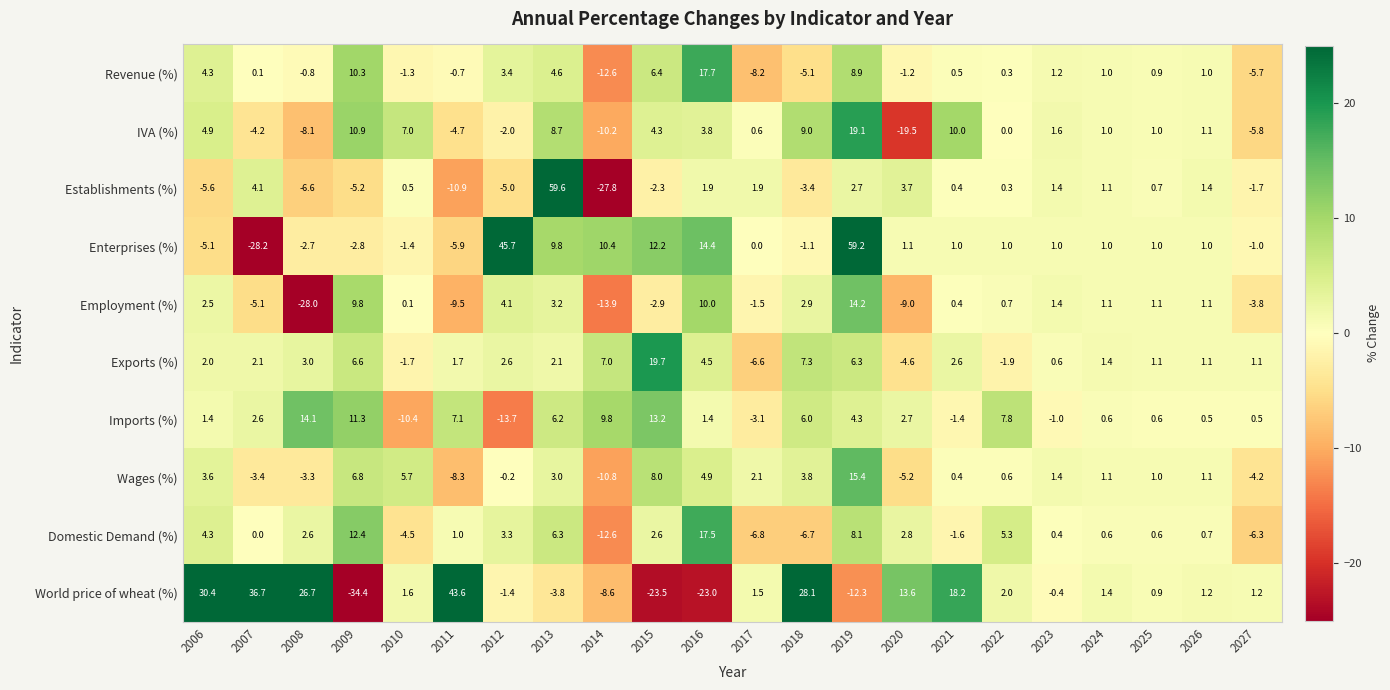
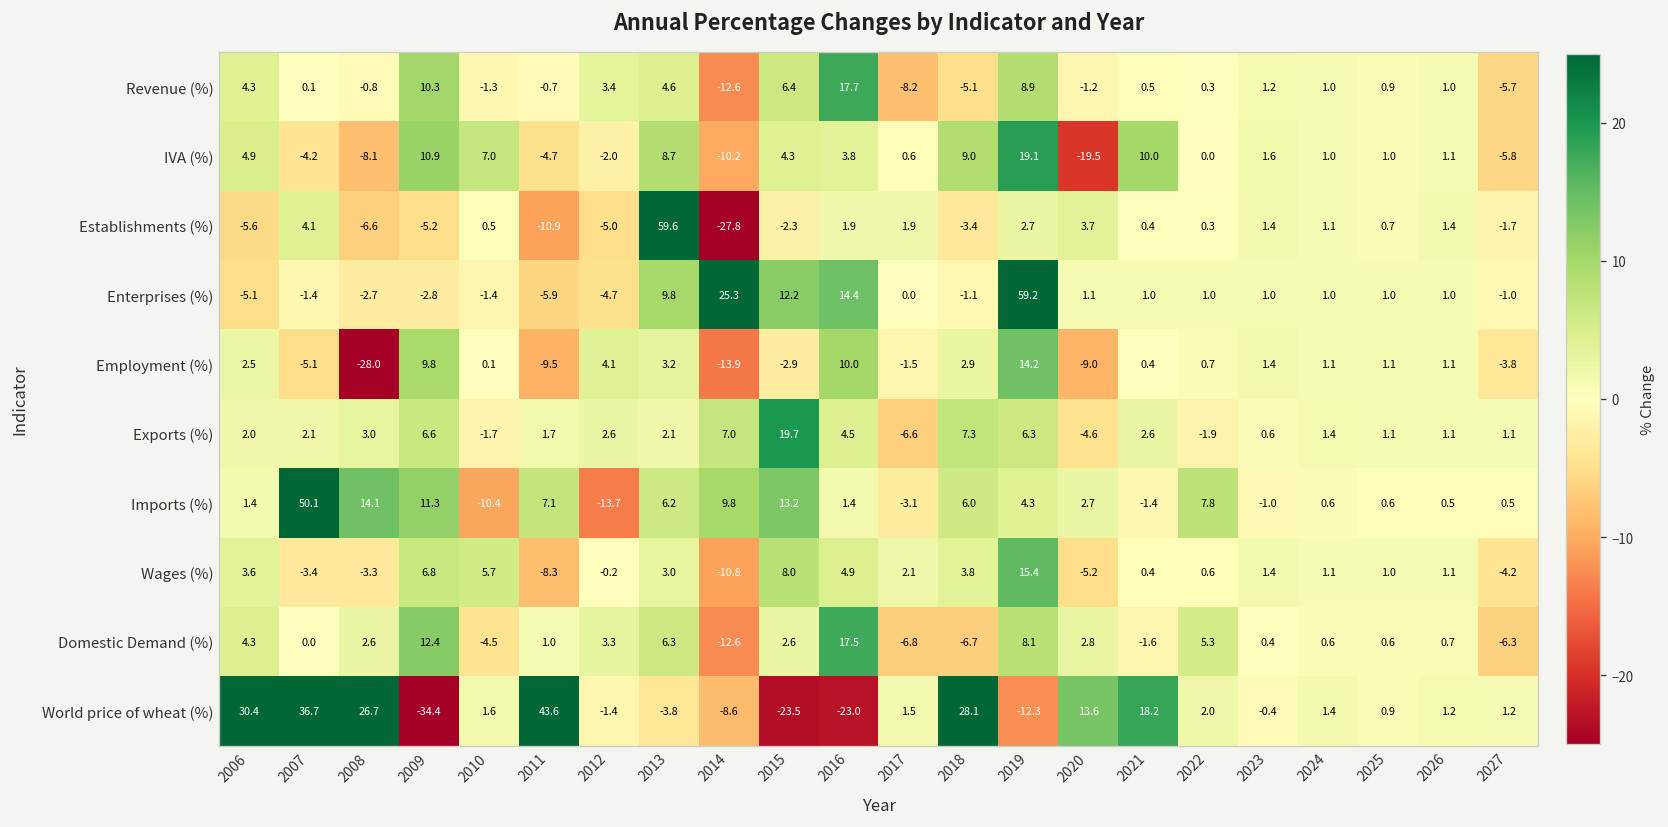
  {
    "Enterprises (%)": {
      "2006": -5.1,
-     "2007": -28.2,
+     "2007": -1.4,
      "2008": -2.7,
      "2009": -2.8,
      "2010": -1.4,
      "2011": -5.9,
-     "2012": 45.7,
+     "2012": -4.7,
      "2013": 9.8,
-     "2014": 10.4,
+     "2014": 25.3,
      "2015": 12.2,
      "2016": 14.4,
      "2017": 0.0,
      "2018": -1.1,
      "2019": 59.2,
      "2020": 1.1,
      "2021": 1.0,
      "2022": 1.0,
      "2023": 1.0,
      "2024": 1.0,
      "2025": 1.0,
      "2026": 1.0,
      "2027": -1.0
    },
    "Imports (%)": {
      "2006": 1.4,
-     "2007": 2.6,
+     "2007": 50.1,
      "2008": 14.1,
      "2009": 11.3,
      "2010": -10.4,
      "2011": 7.1,
      "2012": -13.7,
      "2013": 6.2,
      "2014": 9.8,
      "2015": 13.2,
      "2016": 1.4,
      "2017": -3.1,
      "2018": 6.0,
      "2019": 4.3,
      "2020": 2.7,
      "2021": -1.4,
      "2022": 7.8,
      "2023": -1.0,
      "2024": 0.6,
      "2025": 0.6,
      "2026": 0.5,
      "2027": 0.5
    }
  }
